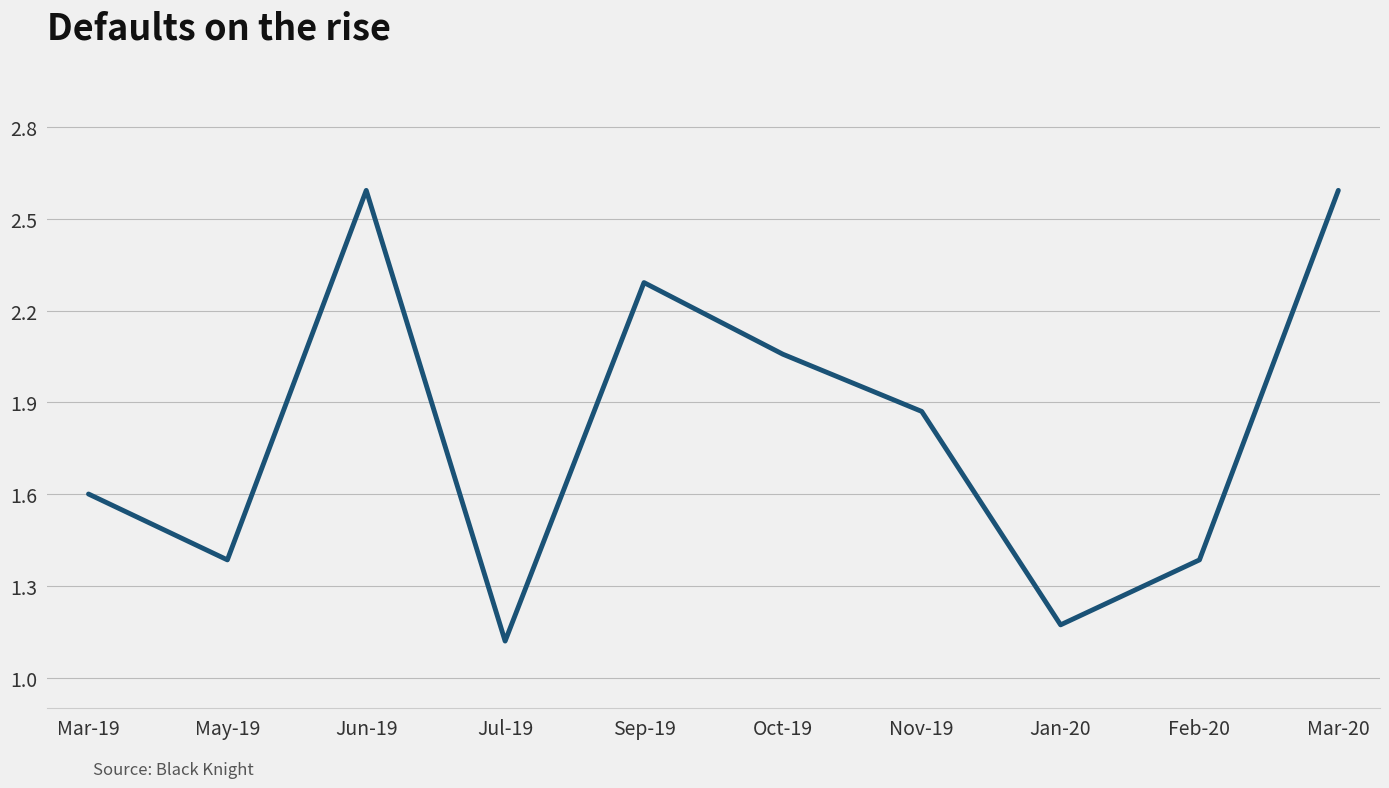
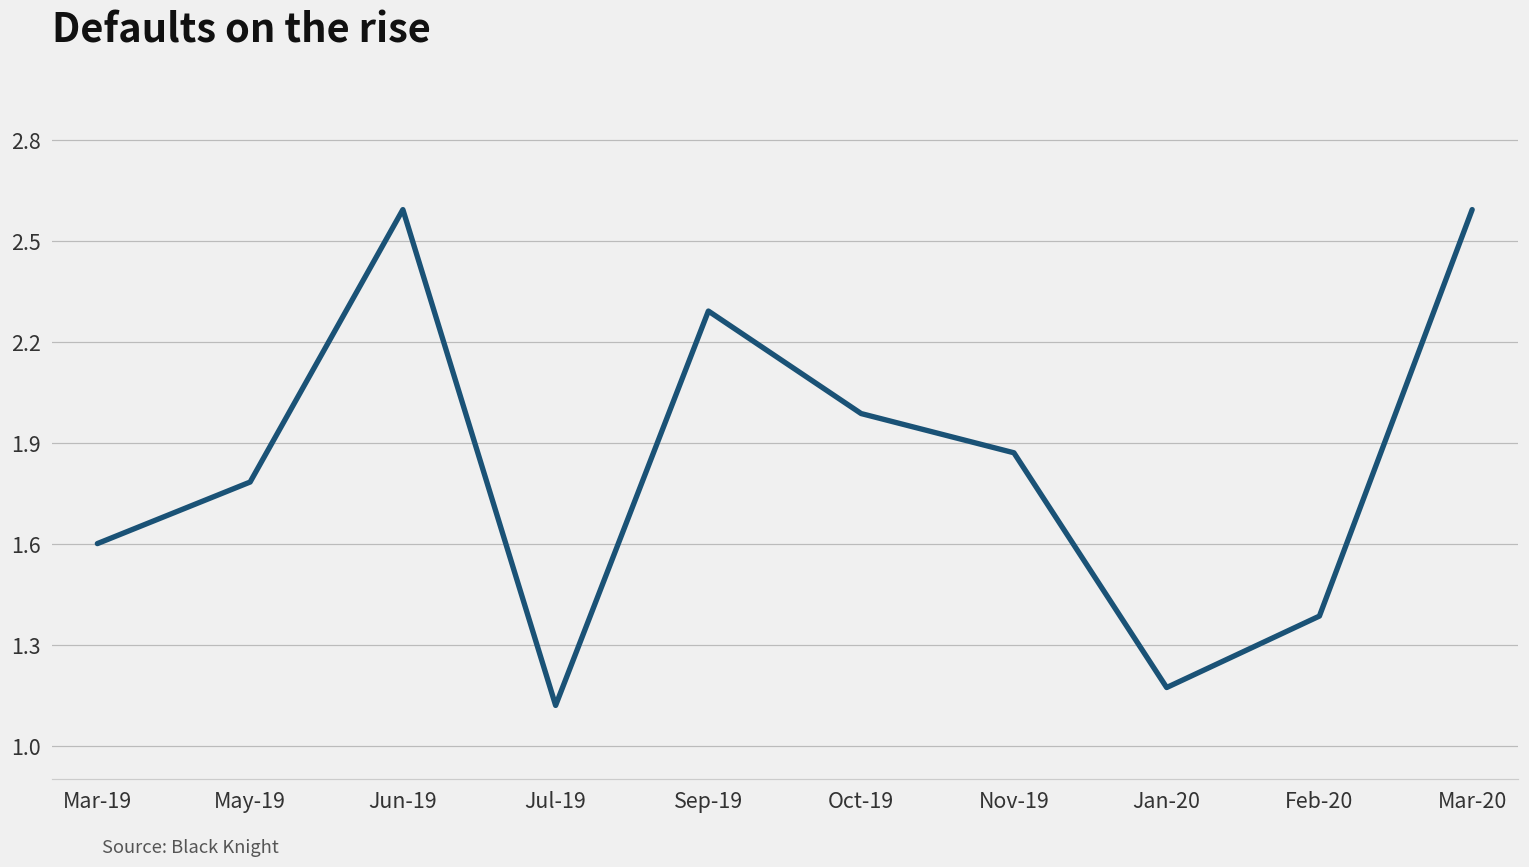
  {
    "Mar-19": 1.60,
-   "May-19": 1.39,
+   "May-19": 1.78,
    "Jun-19": 2.59,
    "Jul-19": 1.12,
    "Sep-19": 2.29,
-   "Oct-19": 2.06,
+   "Oct-19": 1.99,
    "Nov-19": 1.87,
    "Jan-20": 1.17,
    "Feb-20": 1.39,
    "Mar-20": 2.59
  }
